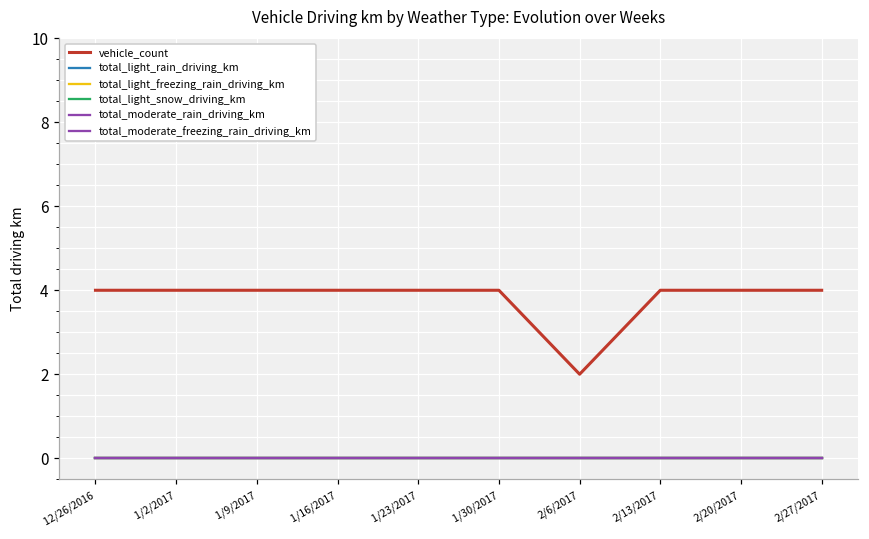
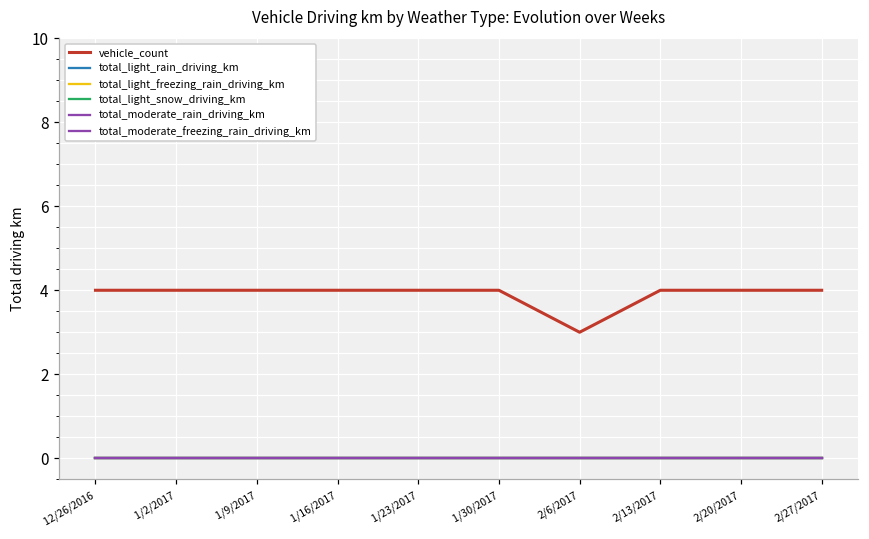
  {
    "vehicle_count": {
      "12/26/2016": 4,
      "1/2/2017": 4,
      "1/9/2017": 4,
      "1/16/2017": 4,
      "1/23/2017": 4,
      "1/30/2017": 4,
-     "2/6/2017": 2,
+     "2/6/2017": 3,
      "2/13/2017": 4,
      "2/20/2017": 4,
      "2/27/2017": 4
    },
    "total_moderate_freezing_rain_driving_km": {
      "12/26/2016": 0,
      "1/2/2017": 0,
      "1/9/2017": 0,
      "1/16/2017": 0,
      "1/23/2017": 0,
      "1/30/2017": 0,
      "2/6/2017": 0,
      "2/13/2017": 0,
      "2/20/2017": 0,
      "2/27/2017": 0
    }
  }
